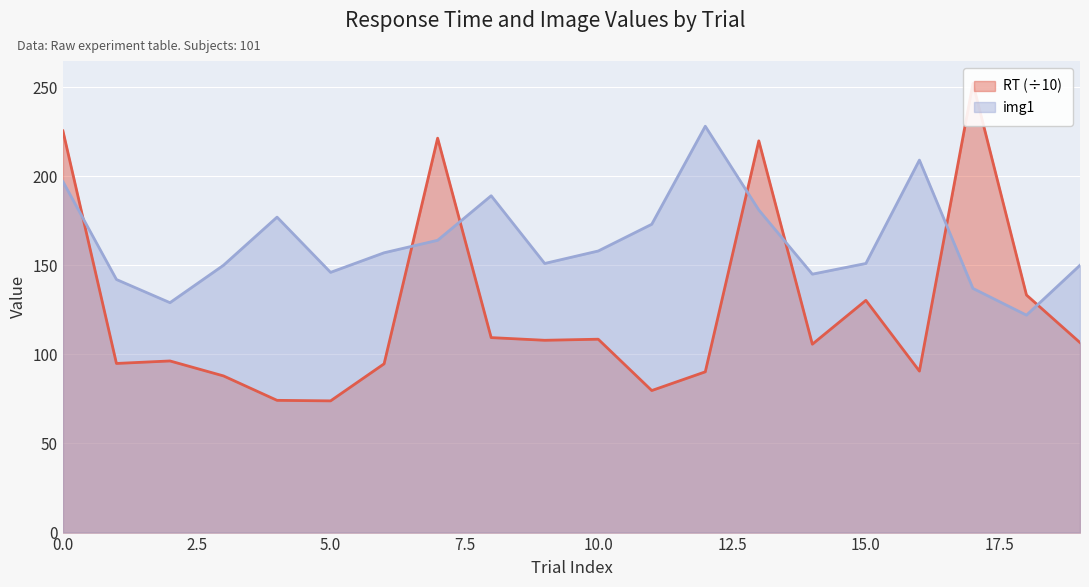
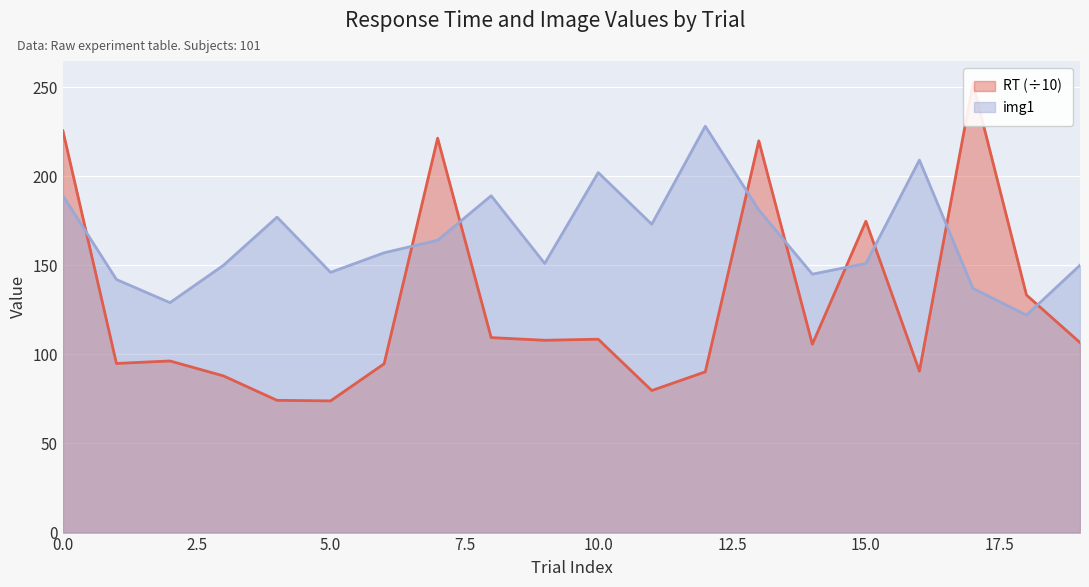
  {
    "RT (÷10)": {
      "0.0": 225,
      "5.0": 74,
      "10.0": 109,
-     "15.0": 130
+     "15.0": 175
    },
    "img1": {
-     "0.0": 197,
+     "0.0": 189,
      "5.0": 146,
-     "10.0": 158,
+     "10.0": 202,
      "15.0": 151
    }
  }
